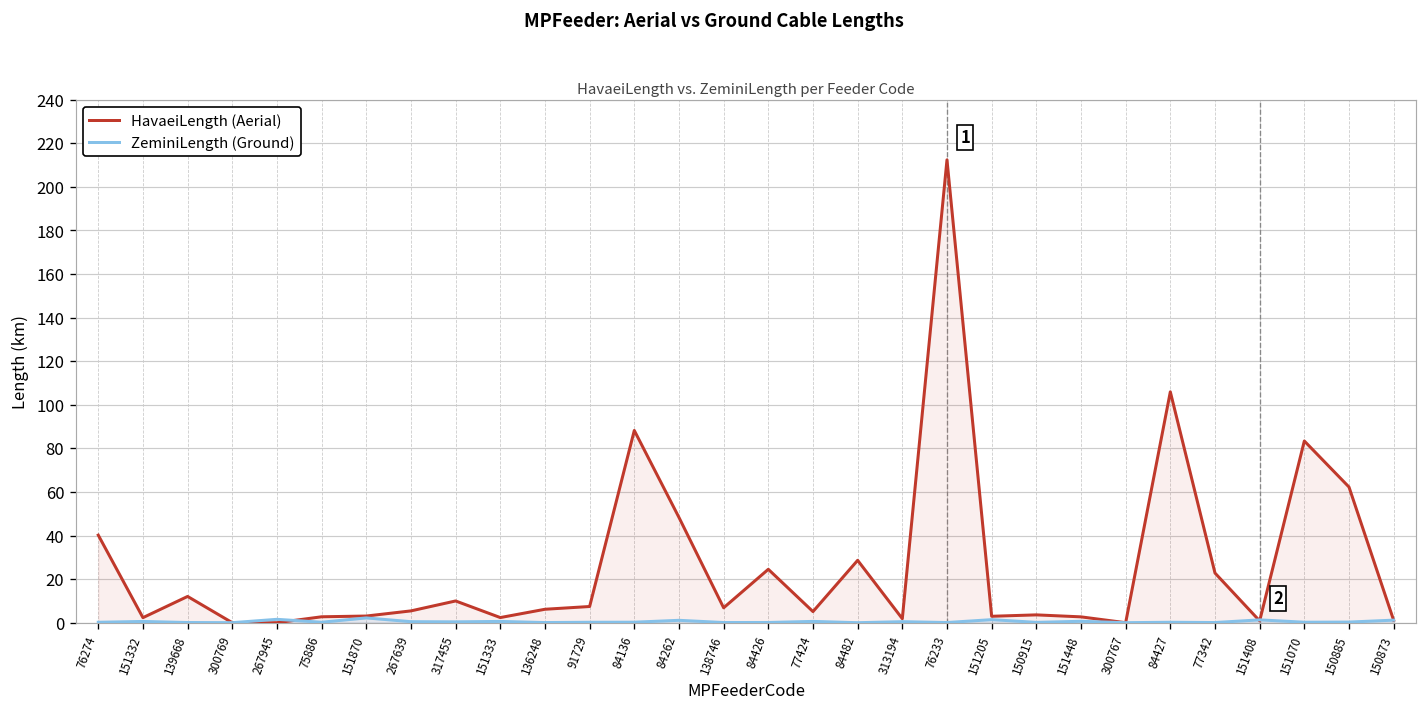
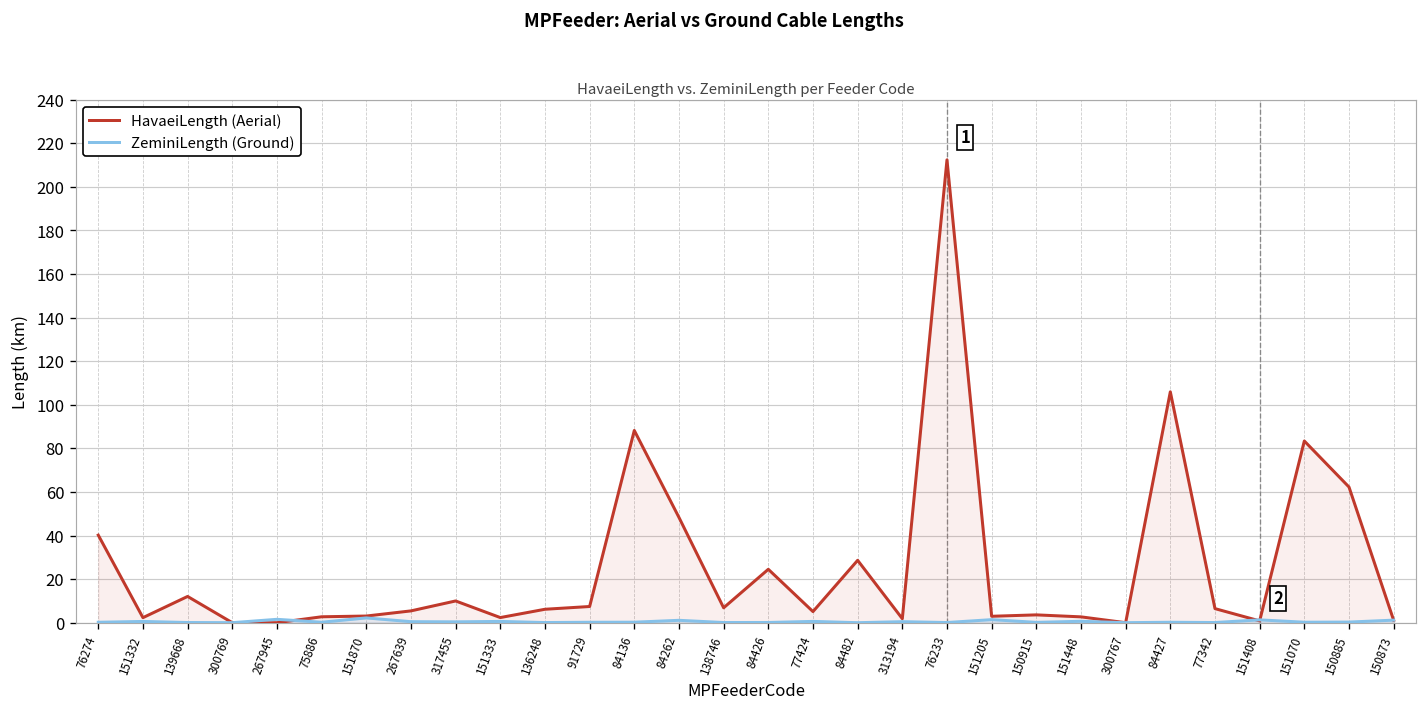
  {
    "HavaeiLength (Aerial)": {
      "76274": 40,
      "151332": 2,
      "139668": 12,
      "267945": 0,
      "75886": 3,
      "267639": 5,
      "317455": 10,
      "151333": 2,
      "136248": 6,
      "91729": 7,
      "84136": 88,
      "84262": 48,
      "138746": 7,
      "84426": 25,
      "77424": 5,
      "84482": 29,
      "151205": 3,
      "150915": 4,
      "151448": 3,
      "84427": 106,
-     "77342": 23,
+     "77342": 6,
      "151070": 83,
      "150885": 62
    },
    "ZeminiLength (Ground)": {
      "76274": 0,
      "151332": 1,
      "139668": 0,
      "267945": 2,
      "75886": 0,
      "267639": 0,
      "317455": 0,
      "151333": 1,
      "136248": 0,
      "91729": 0,
      "84136": 0,
      "84262": 1,
      "138746": 0,
      "84426": 0,
      "77424": 1,
      "84482": 0,
      "76233": 0,
      "151205": 1,
      "150915": 0,
      "151448": 1,
      "84427": 0,
      "77342": 0,
      "151070": 0,
      "150885": 0
    }
  }
